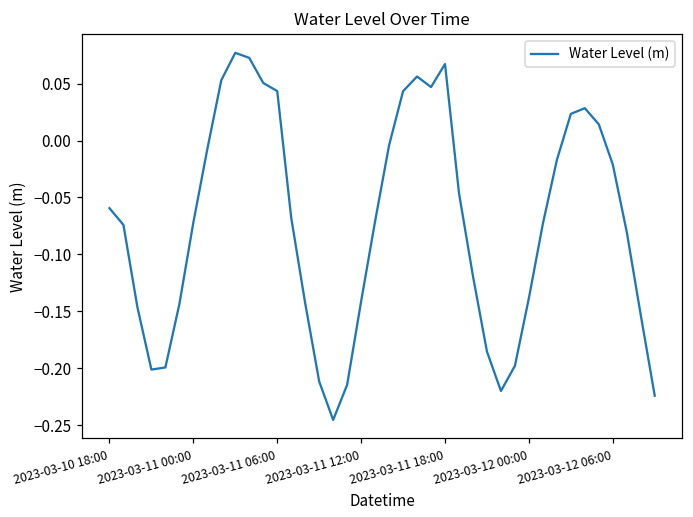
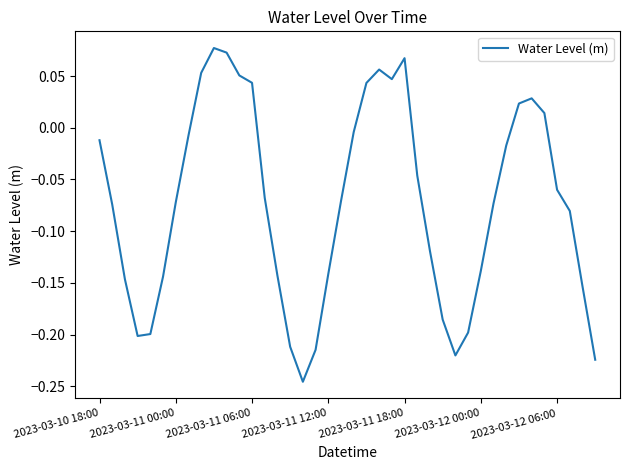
  {
-   "2023-03-10 18:00": -0.059,
+   "2023-03-10 18:00": -0.012,
    "2023-03-11 00:00": -0.072,
    "2023-03-11 06:00": 0.043,
    "2023-03-11 12:00": -0.141,
    "2023-03-11 18:00": 0.067,
    "2023-03-12 00:00": -0.138,
-   "2023-03-12 06:00": -0.021
+   "2023-03-12 06:00": -0.060
  }
